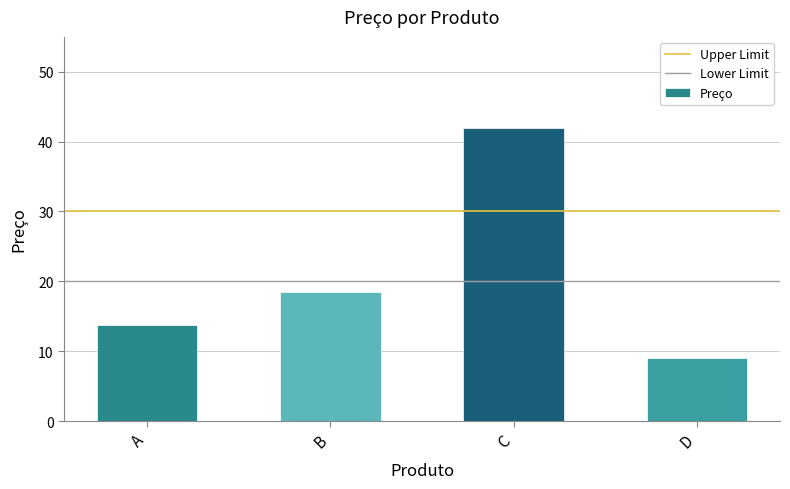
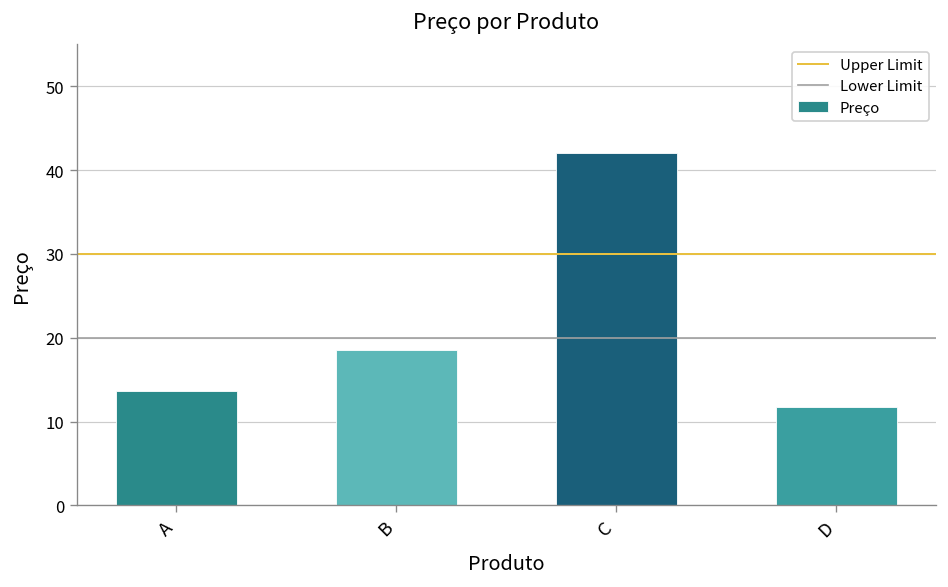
  {
    "A": 14,
    "B": 19,
    "C": 42,
-   "D": 9
+   "D": 12
  }
